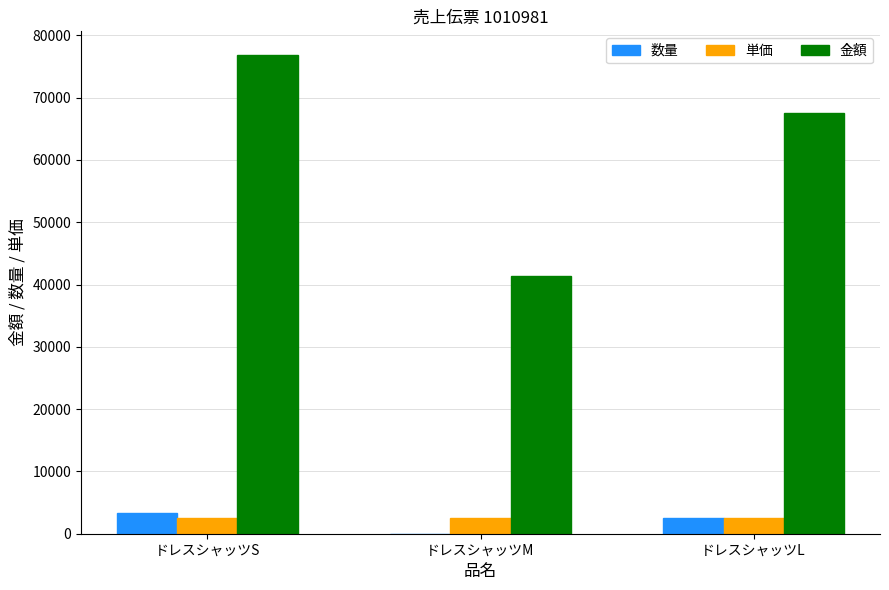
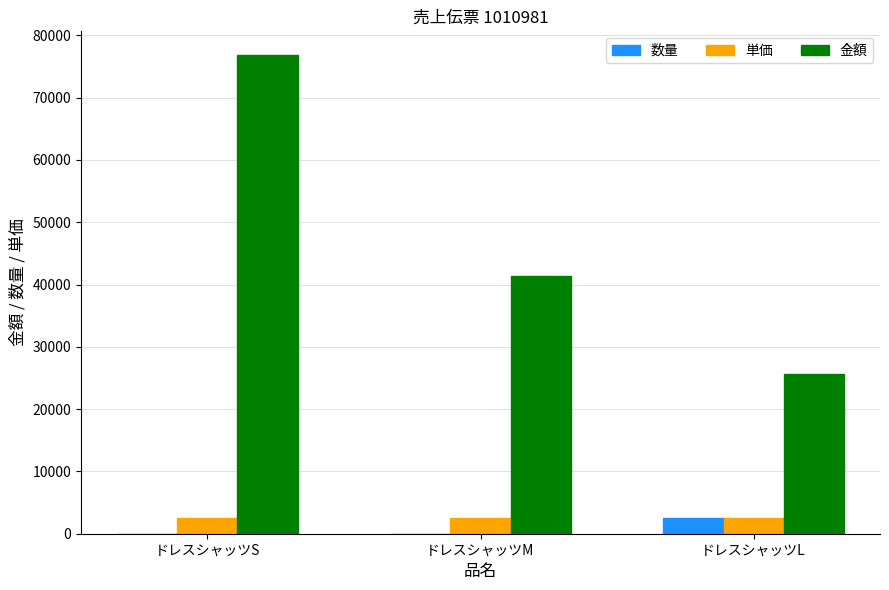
  {
    "数量": {
-     "ドレスシャッツS": 3000,
+     "ドレスシャッツS": 0,
      "ドレスシャッツL": 2000
    },
    "単価": {
      "ドレスシャッツS": 3000,
      "ドレスシャッツM": 3000,
      "ドレスシャッツL": 3000
    },
    "金額": {
      "ドレスシャッツS": 77000,
      "ドレスシャッツM": 41000,
-     "ドレスシャッツL": 67000
+     "ドレスシャッツL": 26000
    }
  }
